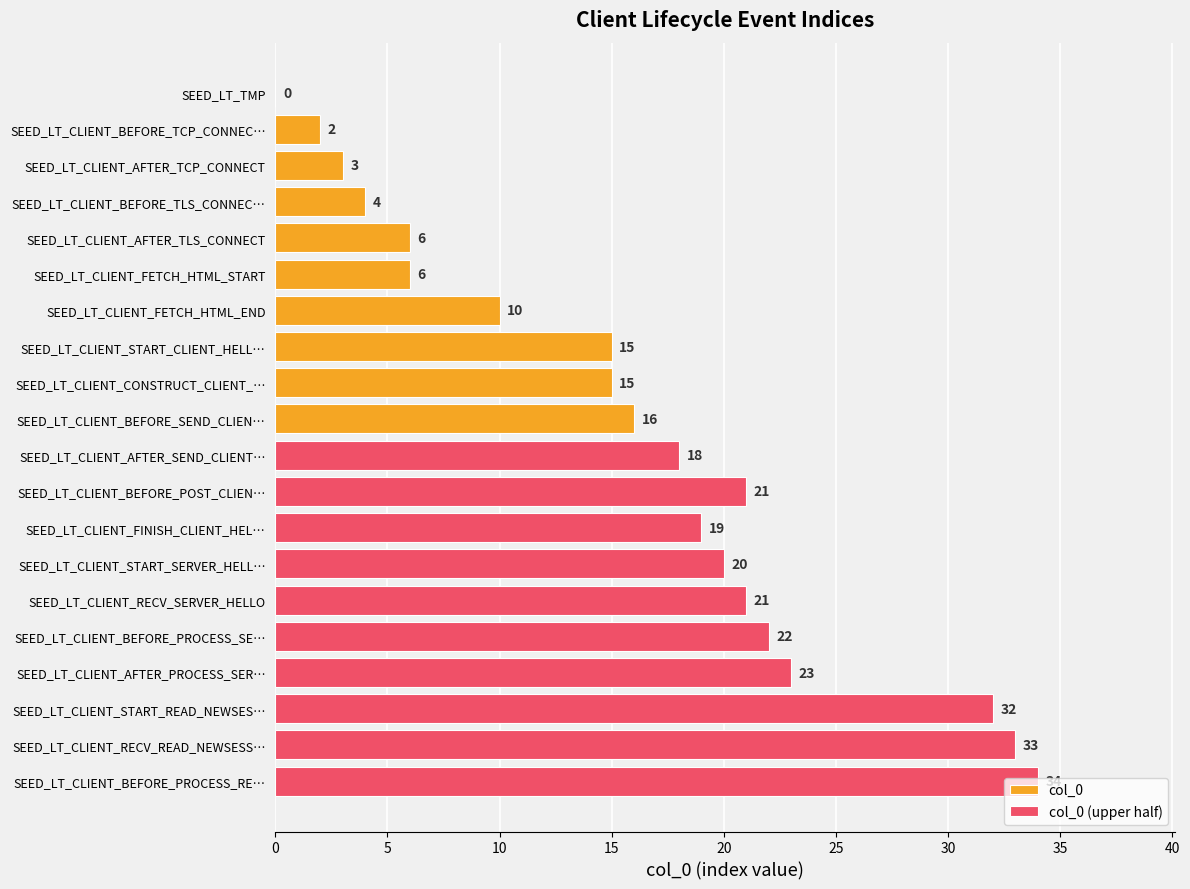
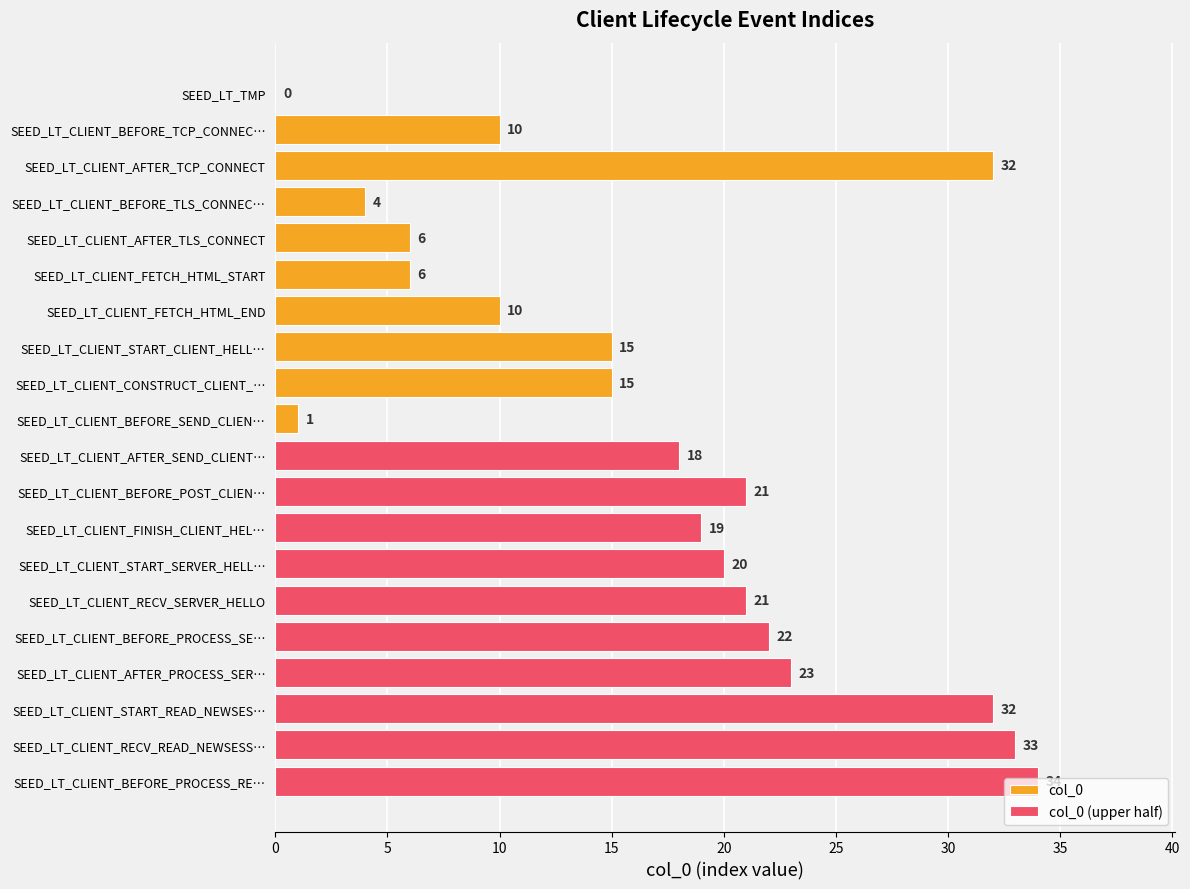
  {
    "col_0": {
      "SEED_LT_TMP": 0,
-     "SEED_LT_CLIENT_BEFORE_TCP_CONNEC…": 2,
-     "SEED_LT_CLIENT_AFTER_TCP_CONNECT": 3,
+     "SEED_LT_CLIENT_BEFORE_TCP_CONNEC…": 10,
+     "SEED_LT_CLIENT_AFTER_TCP_CONNECT": 32,
      "SEED_LT_CLIENT_BEFORE_TLS_CONNEC…": 4,
      "SEED_LT_CLIENT_AFTER_TLS_CONNECT": 6,
      "SEED_LT_CLIENT_FETCH_HTML_START": 6,
      "SEED_LT_CLIENT_FETCH_HTML_END": 10,
      "SEED_LT_CLIENT_START_CLIENT_HELL…": 15,
      "SEED_LT_CLIENT_CONSTRUCT_CLIENT_…": 15,
-     "SEED_LT_CLIENT_BEFORE_SEND_CLIEN…": 16,
+     "SEED_LT_CLIENT_BEFORE_SEND_CLIEN…": 1,
      "SEED_LT_CLIENT_AFTER_SEND_CLIENT…": 18,
      "SEED_LT_CLIENT_BEFORE_POST_CLIEN…": 21,
      "SEED_LT_CLIENT_FINISH_CLIENT_HEL…": 19,
      "SEED_LT_CLIENT_START_SERVER_HELL…": 20,
      "SEED_LT_CLIENT_RECV_SERVER_HELLO": 21,
      "SEED_LT_CLIENT_BEFORE_PROCESS_SE…": 22,
      "SEED_LT_CLIENT_AFTER_PROCESS_SER…": 23,
      "SEED_LT_CLIENT_START_READ_NEWSES…": 32,
      "SEED_LT_CLIENT_RECV_READ_NEWSESS…": 33
    },
    "col_0 (upper half)": {
      "SEED_LT_CLIENT_AFTER_SEND_CLIENT…": 18,
      "SEED_LT_CLIENT_BEFORE_POST_CLIEN…": 21,
      "SEED_LT_CLIENT_FINISH_CLIENT_HEL…": 19,
      "SEED_LT_CLIENT_START_SERVER_HELL…": 20,
      "SEED_LT_CLIENT_RECV_SERVER_HELLO": 21,
      "SEED_LT_CLIENT_BEFORE_PROCESS_SE…": 22,
      "SEED_LT_CLIENT_AFTER_PROCESS_SER…": 23,
      "SEED_LT_CLIENT_START_READ_NEWSES…": 32,
      "SEED_LT_CLIENT_RECV_READ_NEWSESS…": 33
    }
  }
